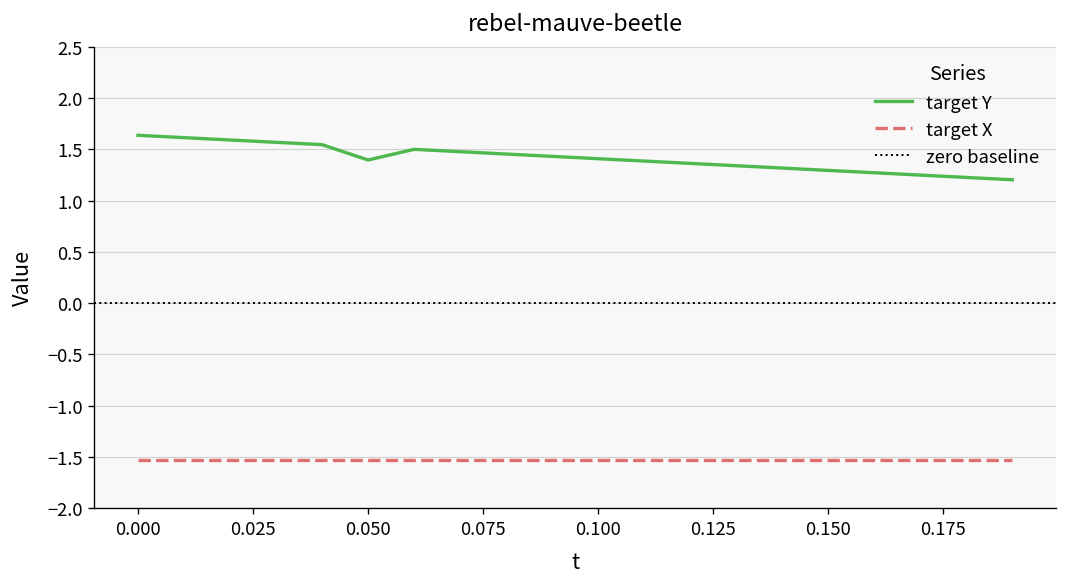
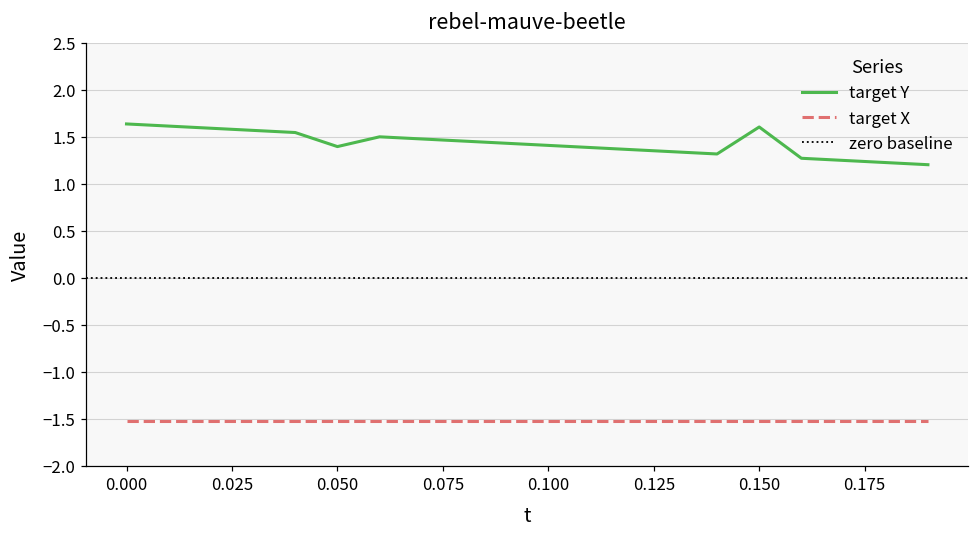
  {
    "target Y": {
      "0.000": 1.6,
      "0.050": 1.4,
      "0.100": 1.4,
-     "0.150": 1.3
+     "0.150": 1.6
    },
    "target X": {
      "0.000": -1.5,
      "0.050": -1.5,
      "0.100": -1.5,
      "0.150": -1.5
    }
  }
